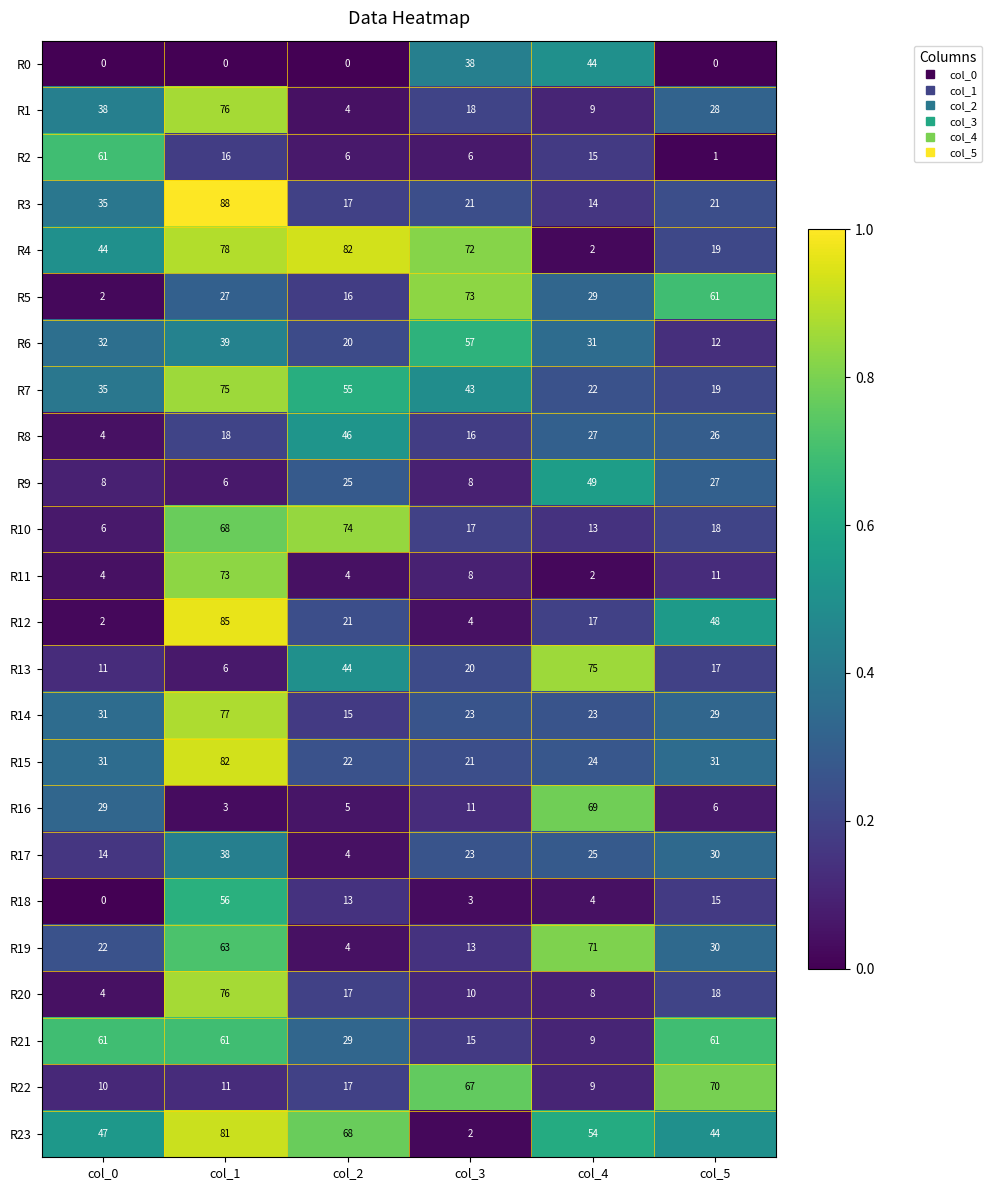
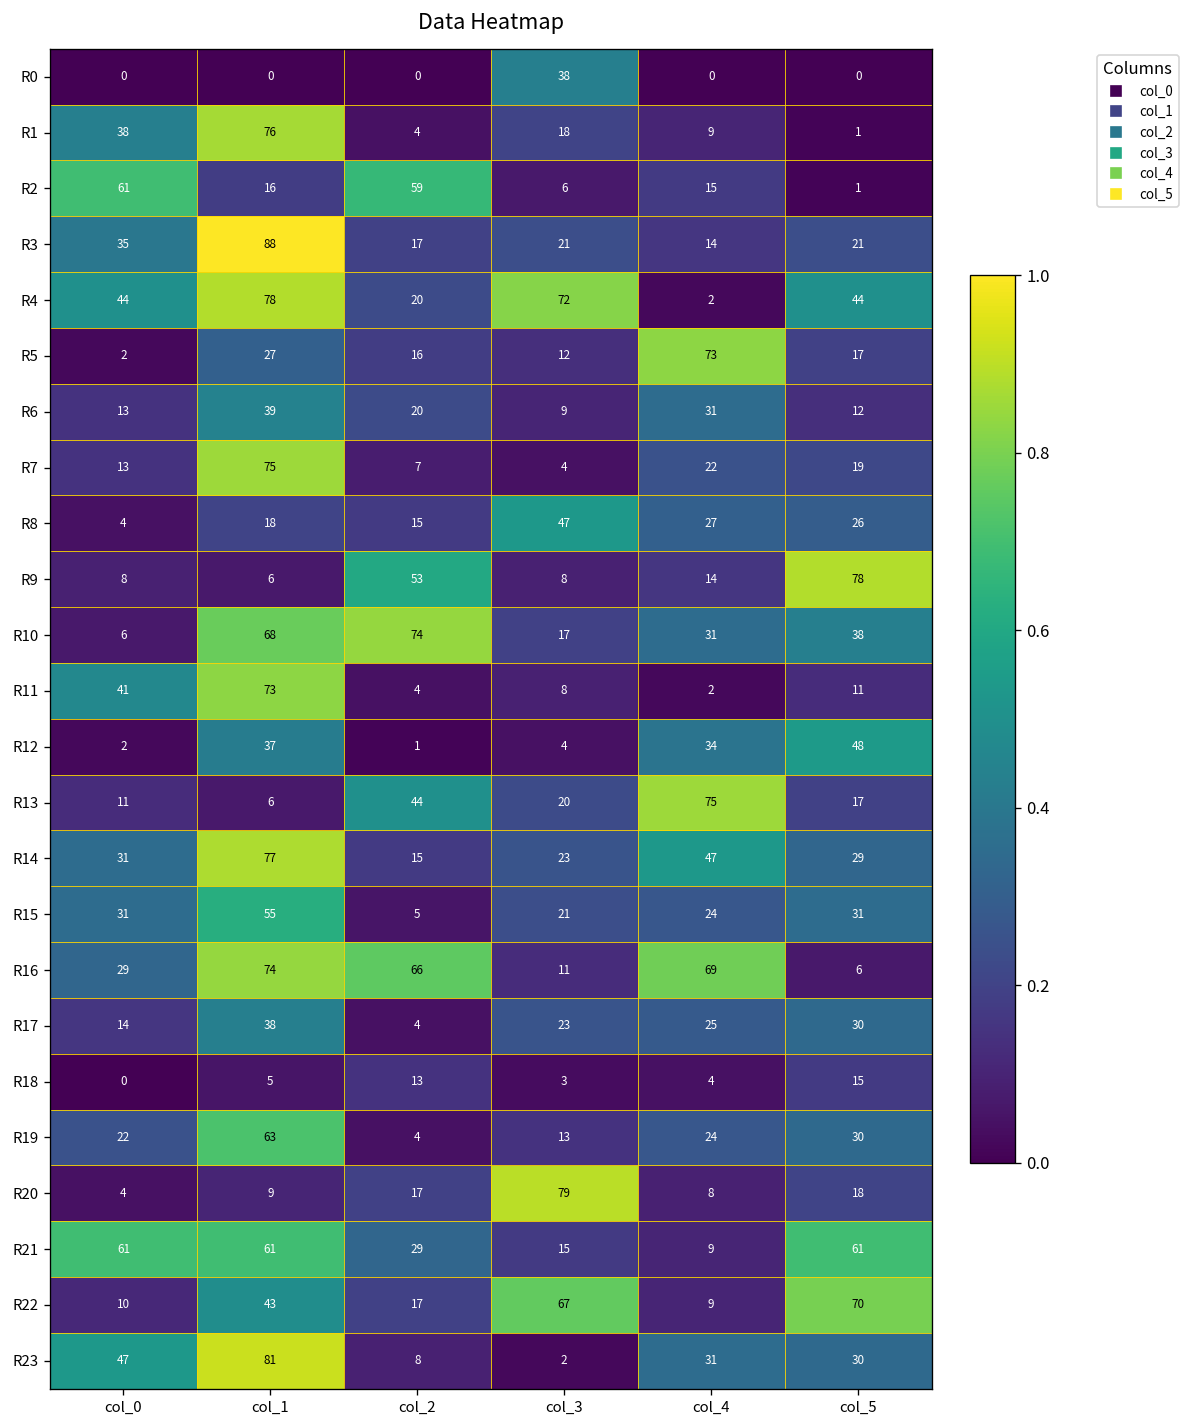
  {
    "R0": {
      "col_0": 0,
      "col_1": 0,
      "col_2": 0,
      "col_3": 38,
-     "col_4": 44,
+     "col_4": 0,
      "col_5": 0
    },
    "R1": {
      "col_0": 38,
      "col_1": 76,
      "col_2": 4,
      "col_3": 18,
      "col_4": 9,
-     "col_5": 28
+     "col_5": 1
    },
    "R2": {
      "col_0": 61,
      "col_1": 16,
-     "col_2": 6,
+     "col_2": 59,
      "col_3": 6,
      "col_4": 15,
      "col_5": 1
    },
    "R3": {
      "col_0": 35,
      "col_1": 88,
      "col_2": 17,
      "col_3": 21,
      "col_4": 14,
      "col_5": 21
    },
    "R4": {
      "col_0": 44,
      "col_1": 78,
-     "col_2": 82,
+     "col_2": 20,
      "col_3": 72,
      "col_4": 2,
-     "col_5": 19
+     "col_5": 44
    },
    "R5": {
      "col_0": 2,
      "col_1": 27,
      "col_2": 16,
-     "col_3": 73,
-     "col_4": 29,
-     "col_5": 61
+     "col_3": 12,
+     "col_4": 73,
+     "col_5": 17
    },
    "R6": {
-     "col_0": 32,
+     "col_0": 13,
      "col_1": 39,
      "col_2": 20,
-     "col_3": 57,
+     "col_3": 9,
      "col_4": 31,
      "col_5": 12
    },
    "R7": {
-     "col_0": 35,
+     "col_0": 13,
      "col_1": 75,
-     "col_2": 55,
-     "col_3": 43,
+     "col_2": 7,
+     "col_3": 4,
      "col_4": 22,
      "col_5": 19
    },
    "R8": {
      "col_0": 4,
      "col_1": 18,
-     "col_2": 46,
-     "col_3": 16,
+     "col_2": 15,
+     "col_3": 47,
      "col_4": 27,
      "col_5": 26
    },
    "R9": {
      "col_0": 8,
      "col_1": 6,
-     "col_2": 25,
+     "col_2": 53,
      "col_3": 8,
-     "col_4": 49,
-     "col_5": 27
+     "col_4": 14,
+     "col_5": 78
    },
    "R10": {
      "col_0": 6,
      "col_1": 68,
      "col_2": 74,
      "col_3": 17,
-     "col_4": 13,
-     "col_5": 18
+     "col_4": 31,
+     "col_5": 38
    },
    "R11": {
-     "col_0": 4,
+     "col_0": 41,
      "col_1": 73,
      "col_2": 4,
      "col_3": 8,
      "col_4": 2,
      "col_5": 11
    },
    "R12": {
      "col_0": 2,
-     "col_1": 85,
-     "col_2": 21,
+     "col_1": 37,
+     "col_2": 1,
      "col_3": 4,
-     "col_4": 17,
+     "col_4": 34,
      "col_5": 48
    },
    "R13": {
      "col_0": 11,
      "col_1": 6,
      "col_2": 44,
      "col_3": 20,
      "col_4": 75,
      "col_5": 17
    },
    "R14": {
      "col_0": 31,
      "col_1": 77,
      "col_2": 15,
      "col_3": 23,
-     "col_4": 23,
+     "col_4": 47,
      "col_5": 29
    },
    "R15": {
      "col_0": 31,
-     "col_1": 82,
-     "col_2": 22,
+     "col_1": 55,
+     "col_2": 5,
      "col_3": 21,
      "col_4": 24,
      "col_5": 31
    },
    "R16": {
      "col_0": 29,
-     "col_1": 3,
-     "col_2": 5,
+     "col_1": 74,
+     "col_2": 66,
      "col_3": 11,
      "col_4": 69,
      "col_5": 6
    },
    "R17": {
      "col_0": 14,
      "col_1": 38,
      "col_2": 4,
      "col_3": 23,
      "col_4": 25,
      "col_5": 30
    },
    "R18": {
      "col_0": 0,
-     "col_1": 56,
+     "col_1": 5,
      "col_2": 13,
      "col_3": 3,
      "col_4": 4,
      "col_5": 15
    },
    "R19": {
      "col_0": 22,
      "col_1": 63,
      "col_2": 4,
      "col_3": 13,
-     "col_4": 71,
+     "col_4": 24,
      "col_5": 30
    },
    "R20": {
      "col_0": 4,
-     "col_1": 76,
+     "col_1": 9,
      "col_2": 17,
-     "col_3": 10,
+     "col_3": 79,
      "col_4": 8,
      "col_5": 18
    },
    "R21": {
      "col_0": 61,
      "col_1": 61,
      "col_2": 29,
      "col_3": 15,
      "col_4": 9,
      "col_5": 61
    },
    "R22": {
      "col_0": 10,
-     "col_1": 11,
+     "col_1": 43,
      "col_2": 17,
      "col_3": 67,
      "col_4": 9,
      "col_5": 70
    },
    "R23": {
      "col_0": 47,
      "col_1": 81,
-     "col_2": 68,
+     "col_2": 8,
      "col_3": 2,
-     "col_4": 54,
-     "col_5": 44
+     "col_4": 31,
+     "col_5": 30
    }
  }
